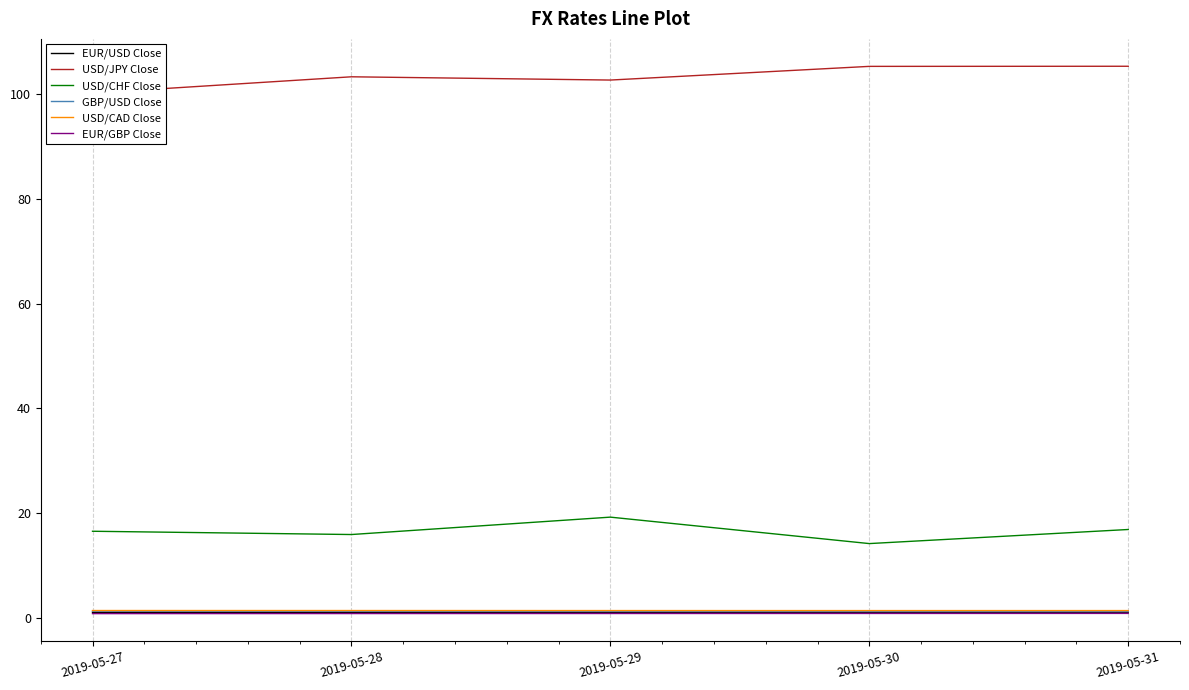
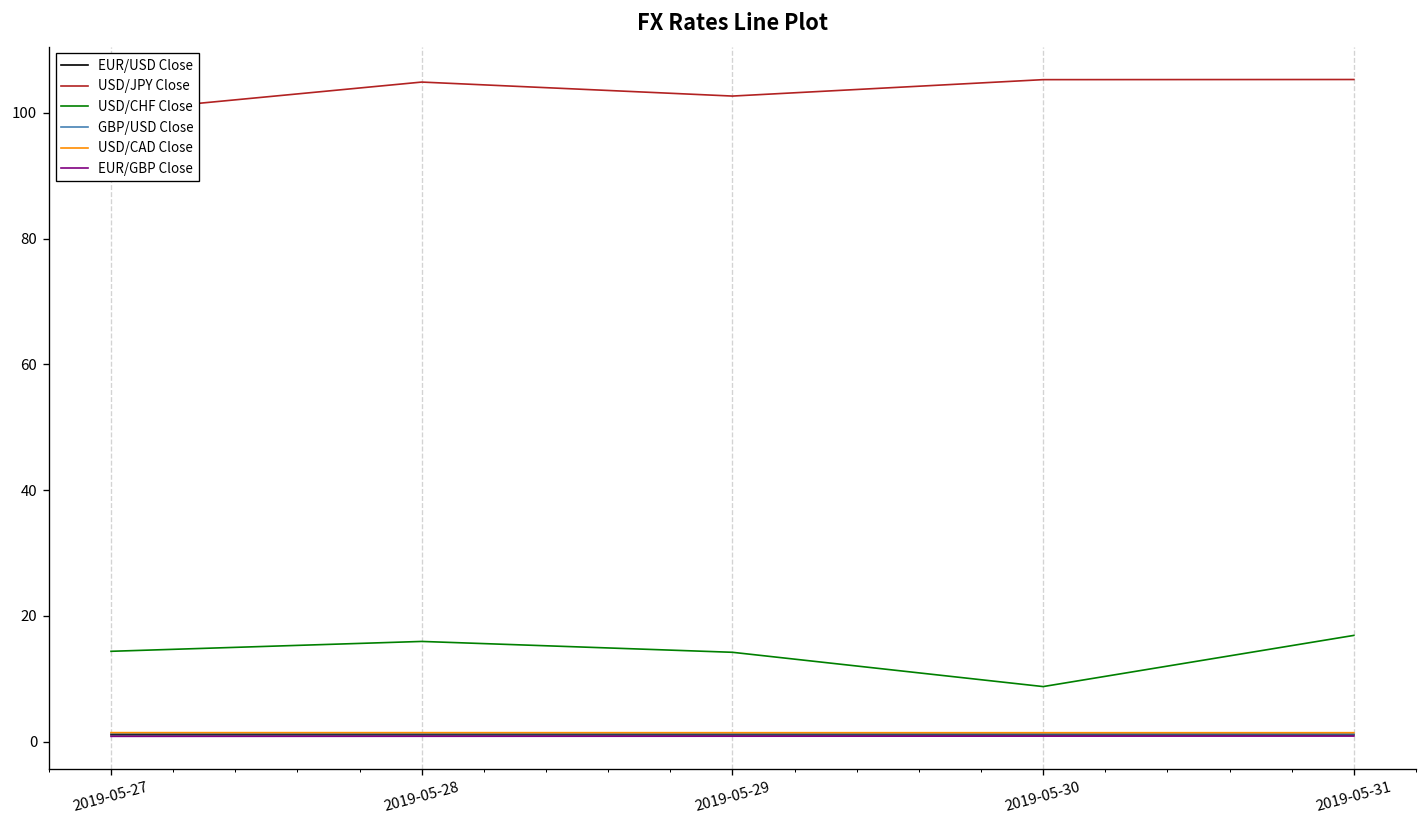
  {
    "USD/JPY Close": {
-     "2019-05-28": 103,
+     "2019-05-28": 105,
      "2019-05-29": 103,
      "2019-05-30": 105,
      "2019-05-31": 105
    },
    "USD/CHF Close": {
-     "2019-05-27": 17,
+     "2019-05-27": 14,
      "2019-05-28": 16,
-     "2019-05-29": 19,
-     "2019-05-30": 14,
+     "2019-05-29": 14,
+     "2019-05-30": 9,
      "2019-05-31": 17
    }
  }
